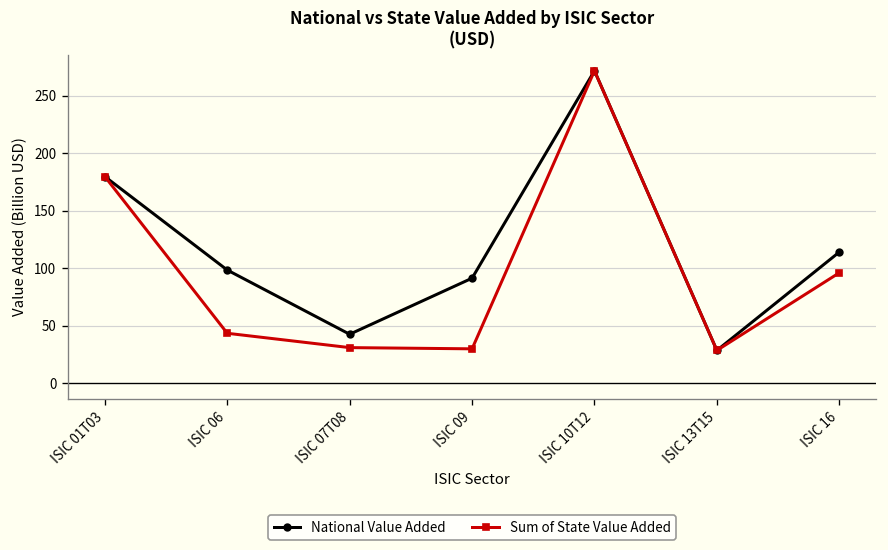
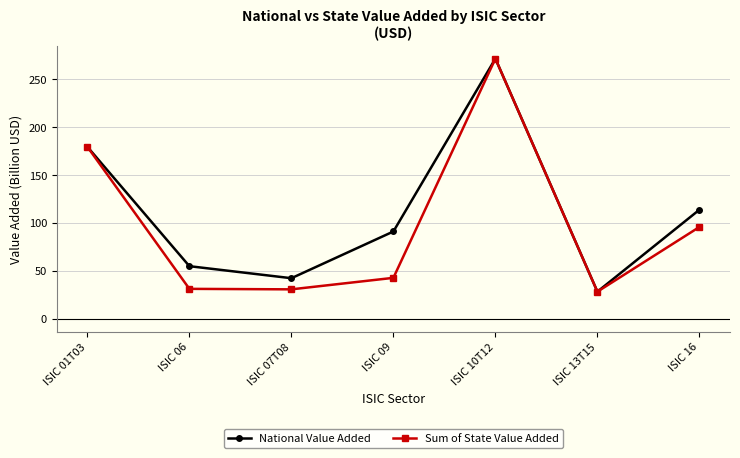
  {
    "National Value Added": {
-     "ISIC 06": 100,
+     "ISIC 06": 60,
      "ISIC 07T08": 40,
      "ISIC 09": 90,
      "ISIC 16": 110
    },
    "Sum of State Value Added": {
-     "ISIC 06": 40,
+     "ISIC 06": 30,
      "ISIC 07T08": 30,
-     "ISIC 09": 30,
+     "ISIC 09": 40,
      "ISIC 16": 100
    }
  }
